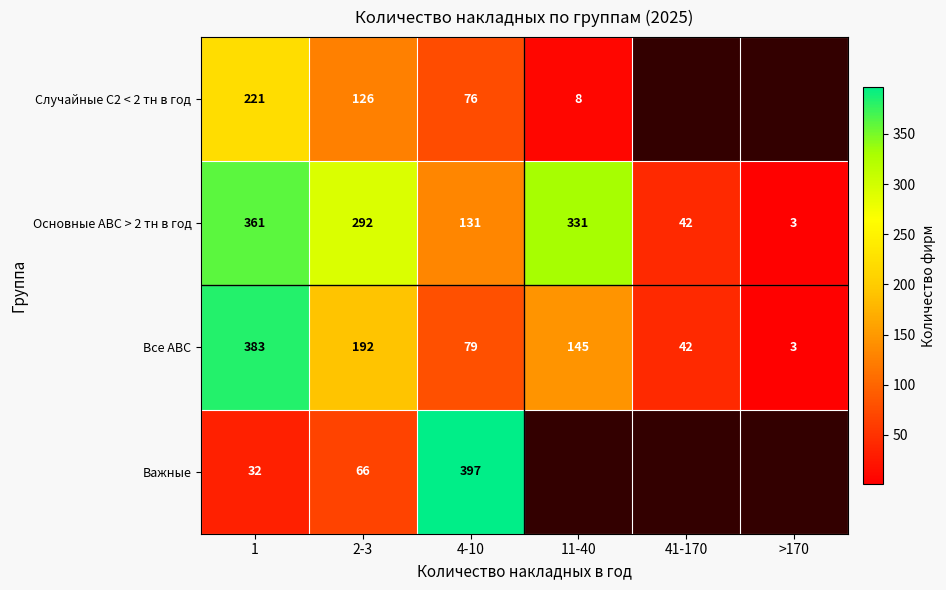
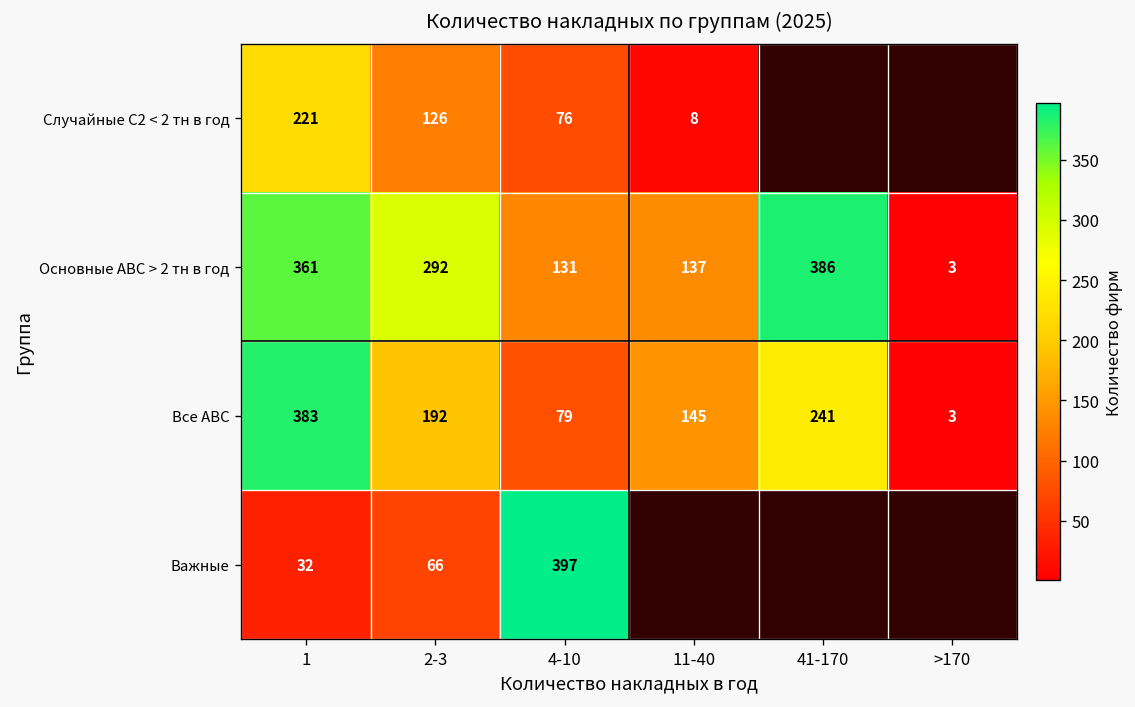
  {
    "Случайные С2 < 2 тн в год": {
      "1": 221,
      "2-3": 126,
      "4-10": 76,
      "11-40": 8
    },
    "Основные АВС > 2 тн в год": {
      "1": 361,
      "2-3": 292,
      "4-10": 131,
-     "11-40": 331,
-     "41-170": 42,
+     "11-40": 137,
+     "41-170": 386,
      ">170": 3
    },
    "Все АВС": {
      "1": 383,
      "2-3": 192,
      "4-10": 79,
      "11-40": 145,
-     "41-170": 42,
+     "41-170": 241,
      ">170": 3
    },
    "Важные": {
      "1": 32,
      "2-3": 66,
      "4-10": 397
    }
  }
